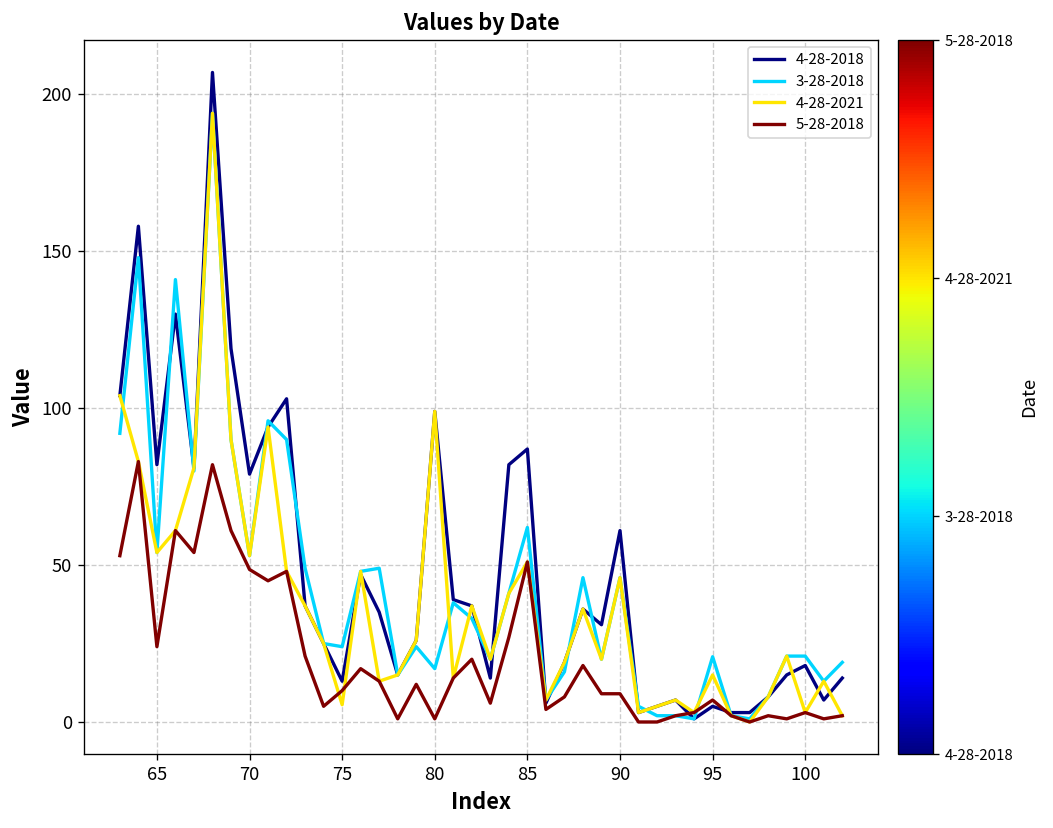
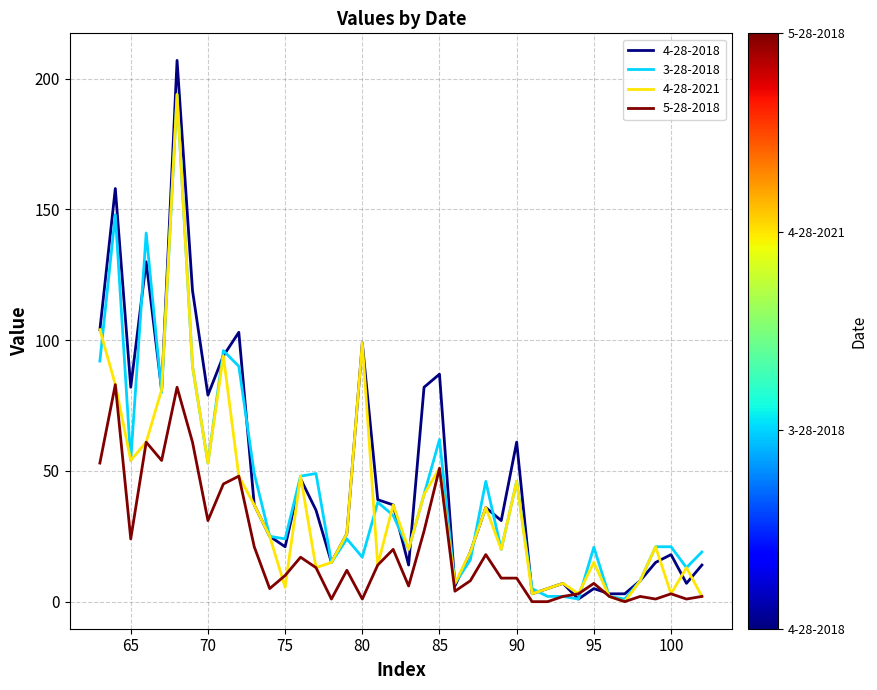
  {
    "4-28-2018": {
      "65": 82,
      "70": 79,
-     "75": 13,
+     "75": 21,
      "85": 87,
      "90": 61,
      "95": 5,
      "100": 18
    },
    "3-28-2018": {
      "75": 24,
      "80": 17,
      "85": 62,
      "95": 21,
      "100": 21
    },
    "4-28-2021": {
      "75": 6,
      "95": 15
    },
    "5-28-2018": {
      "65": 24,
-     "70": 49,
+     "70": 31,
      "75": 10,
      "80": 1,
      "90": 9,
      "95": 7
    }
  }
